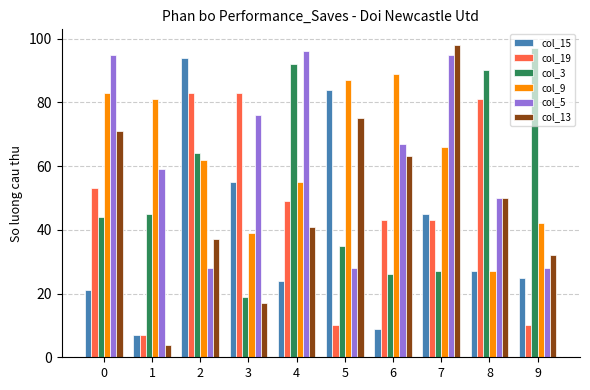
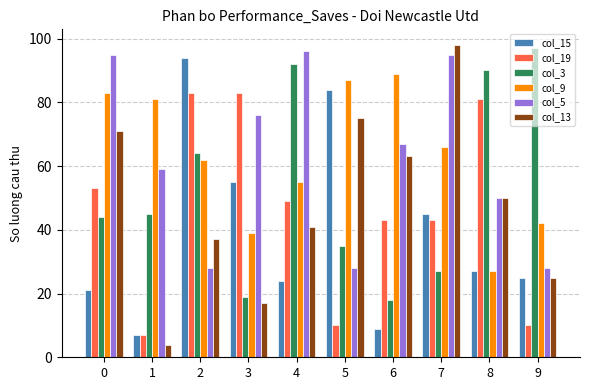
  {
    "col_15": {
      "0": 21,
      "1": 7,
      "2": 94,
      "3": 55,
      "4": 24,
      "5": 84,
      "6": 9,
      "7": 45,
      "8": 27,
      "9": 25
    },
    "col_19": {
      "0": 53,
      "1": 7,
      "2": 83,
      "3": 83,
      "4": 49,
      "5": 10,
      "6": 43,
      "7": 43,
      "8": 81,
      "9": 10
    },
    "col_3": {
      "0": 44,
      "1": 45,
      "2": 64,
      "3": 19,
      "4": 92,
      "5": 35,
-     "6": 26,
+     "6": 18,
      "7": 27,
      "8": 90
    },
    "col_9": {
      "0": 83,
      "1": 81,
      "2": 62,
      "3": 39,
      "4": 55,
      "5": 87,
      "6": 89,
      "7": 66,
      "8": 27,
      "9": 42
    },
    "col_5": {
      "0": 95,
      "1": 59,
      "2": 28,
      "3": 76,
      "4": 96,
      "5": 28,
      "6": 67,
      "7": 95,
      "8": 50,
      "9": 28
    },
    "col_13": {
      "0": 71,
      "1": 4,
      "2": 37,
      "3": 17,
      "4": 41,
      "5": 75,
      "6": 63,
      "7": 98,
      "8": 50,
-     "9": 32
+     "9": 25
    }
  }
